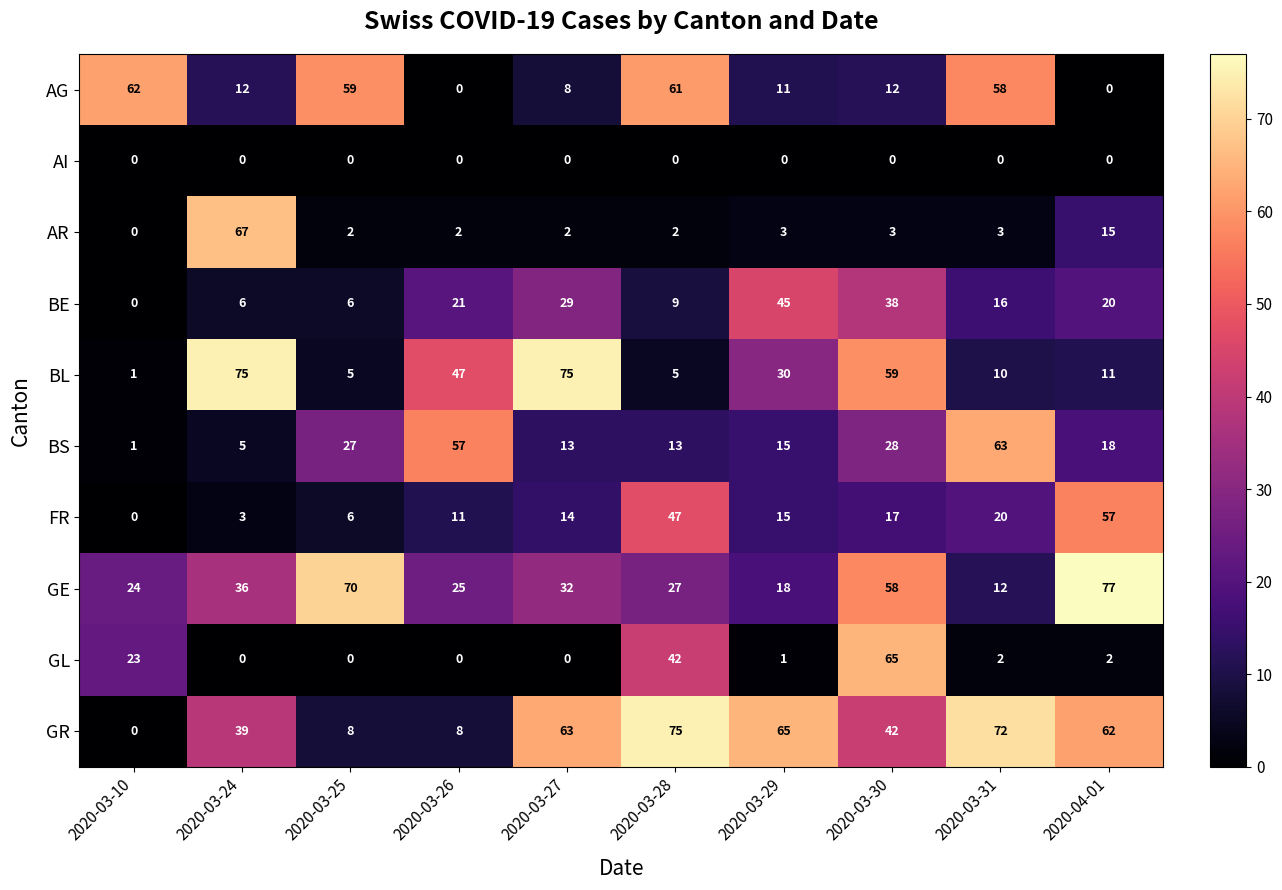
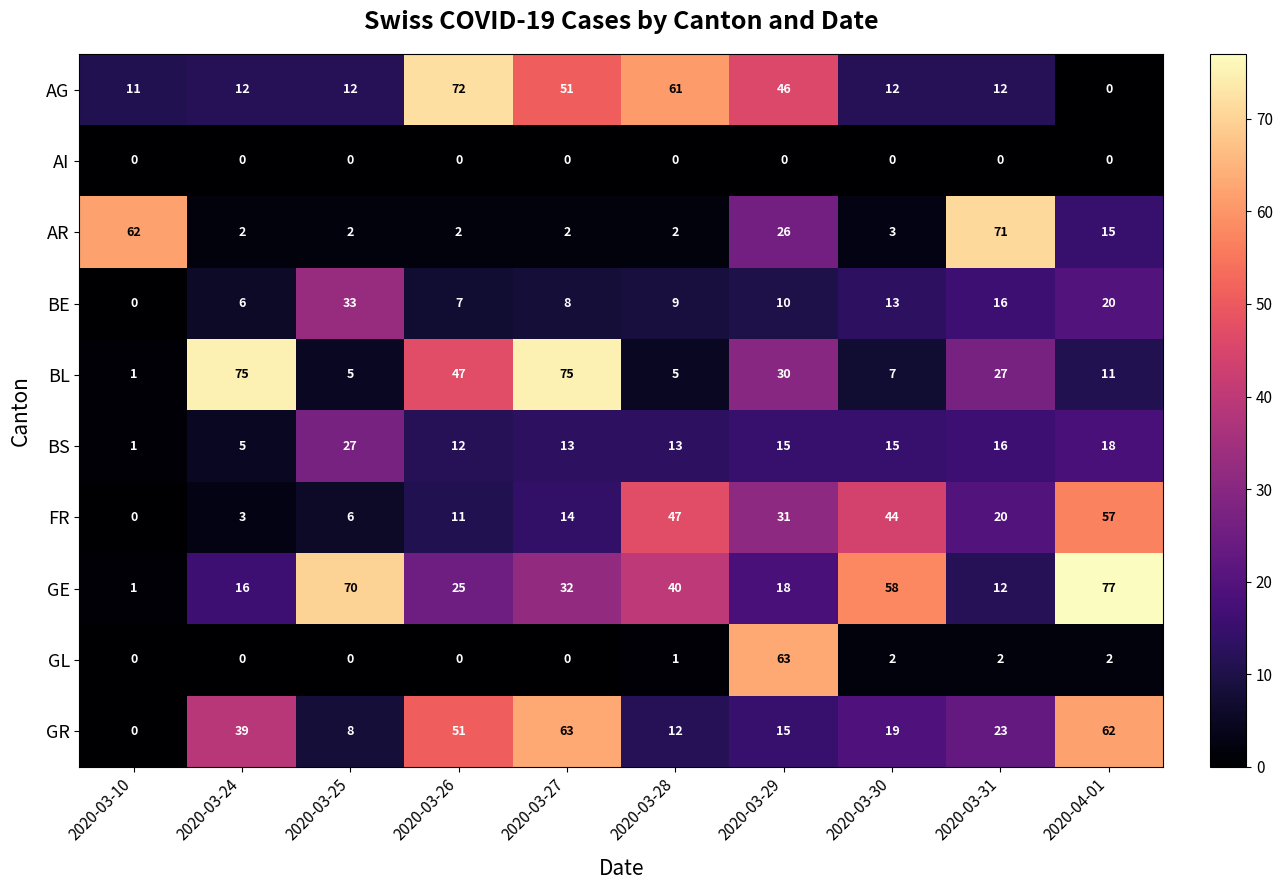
  {
    "AG": {
-     "2020-03-10": 62,
+     "2020-03-10": 11,
      "2020-03-24": 12,
-     "2020-03-25": 59,
-     "2020-03-26": 0,
-     "2020-03-27": 8,
+     "2020-03-25": 12,
+     "2020-03-26": 72,
+     "2020-03-27": 51,
      "2020-03-28": 61,
-     "2020-03-29": 11,
+     "2020-03-29": 46,
      "2020-03-30": 12,
-     "2020-03-31": 58,
+     "2020-03-31": 12,
      "2020-04-01": 0
    },
    "AI": {
      "2020-03-10": 0,
      "2020-03-24": 0,
      "2020-03-25": 0,
      "2020-03-26": 0,
      "2020-03-27": 0,
      "2020-03-28": 0,
      "2020-03-29": 0,
      "2020-03-30": 0,
      "2020-03-31": 0,
      "2020-04-01": 0
    },
    "AR": {
-     "2020-03-10": 0,
-     "2020-03-24": 67,
+     "2020-03-10": 62,
+     "2020-03-24": 2,
      "2020-03-25": 2,
      "2020-03-26": 2,
      "2020-03-27": 2,
      "2020-03-28": 2,
-     "2020-03-29": 3,
+     "2020-03-29": 26,
      "2020-03-30": 3,
-     "2020-03-31": 3,
+     "2020-03-31": 71,
      "2020-04-01": 15
    },
    "BE": {
      "2020-03-10": 0,
      "2020-03-24": 6,
-     "2020-03-25": 6,
-     "2020-03-26": 21,
-     "2020-03-27": 29,
+     "2020-03-25": 33,
+     "2020-03-26": 7,
+     "2020-03-27": 8,
      "2020-03-28": 9,
-     "2020-03-29": 45,
-     "2020-03-30": 38,
+     "2020-03-29": 10,
+     "2020-03-30": 13,
      "2020-03-31": 16,
      "2020-04-01": 20
    },
    "BL": {
      "2020-03-10": 1,
      "2020-03-24": 75,
      "2020-03-25": 5,
      "2020-03-26": 47,
      "2020-03-27": 75,
      "2020-03-28": 5,
      "2020-03-29": 30,
-     "2020-03-30": 59,
-     "2020-03-31": 10,
+     "2020-03-30": 7,
+     "2020-03-31": 27,
      "2020-04-01": 11
    },
    "BS": {
      "2020-03-10": 1,
      "2020-03-24": 5,
      "2020-03-25": 27,
-     "2020-03-26": 57,
+     "2020-03-26": 12,
      "2020-03-27": 13,
      "2020-03-28": 13,
      "2020-03-29": 15,
-     "2020-03-30": 28,
-     "2020-03-31": 63,
+     "2020-03-30": 15,
+     "2020-03-31": 16,
      "2020-04-01": 18
    },
    "FR": {
      "2020-03-10": 0,
      "2020-03-24": 3,
      "2020-03-25": 6,
      "2020-03-26": 11,
      "2020-03-27": 14,
      "2020-03-28": 47,
-     "2020-03-29": 15,
-     "2020-03-30": 17,
+     "2020-03-29": 31,
+     "2020-03-30": 44,
      "2020-03-31": 20,
      "2020-04-01": 57
    },
    "GE": {
-     "2020-03-10": 24,
-     "2020-03-24": 36,
+     "2020-03-10": 1,
+     "2020-03-24": 16,
      "2020-03-25": 70,
      "2020-03-26": 25,
      "2020-03-27": 32,
-     "2020-03-28": 27,
+     "2020-03-28": 40,
      "2020-03-29": 18,
      "2020-03-30": 58,
      "2020-03-31": 12,
      "2020-04-01": 77
    },
    "GL": {
-     "2020-03-10": 23,
+     "2020-03-10": 0,
      "2020-03-24": 0,
      "2020-03-25": 0,
      "2020-03-26": 0,
      "2020-03-27": 0,
-     "2020-03-28": 42,
-     "2020-03-29": 1,
-     "2020-03-30": 65,
+     "2020-03-28": 1,
+     "2020-03-29": 63,
+     "2020-03-30": 2,
      "2020-03-31": 2,
      "2020-04-01": 2
    },
    "GR": {
      "2020-03-10": 0,
      "2020-03-24": 39,
      "2020-03-25": 8,
-     "2020-03-26": 8,
+     "2020-03-26": 51,
      "2020-03-27": 63,
-     "2020-03-28": 75,
-     "2020-03-29": 65,
-     "2020-03-30": 42,
-     "2020-03-31": 72,
+     "2020-03-28": 12,
+     "2020-03-29": 15,
+     "2020-03-30": 19,
+     "2020-03-31": 23,
      "2020-04-01": 62
    }
  }
